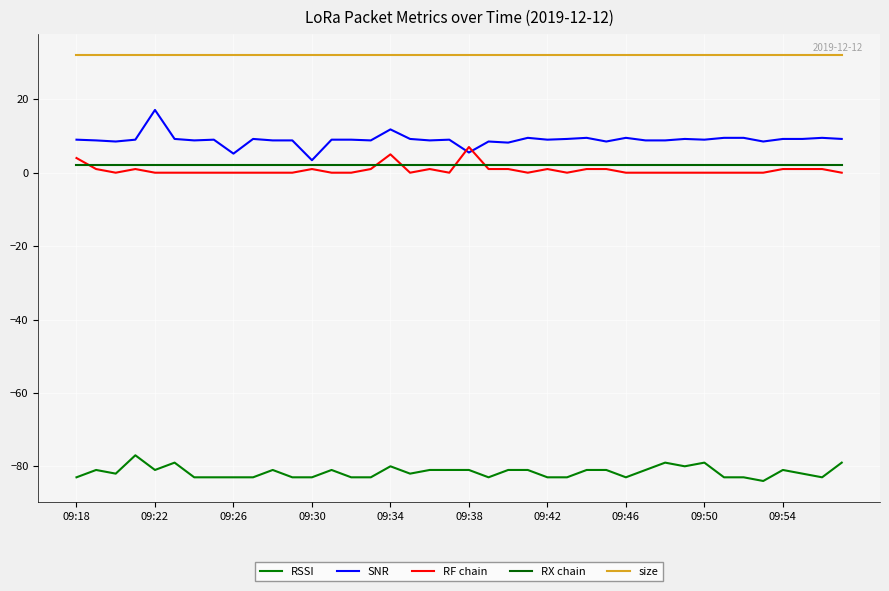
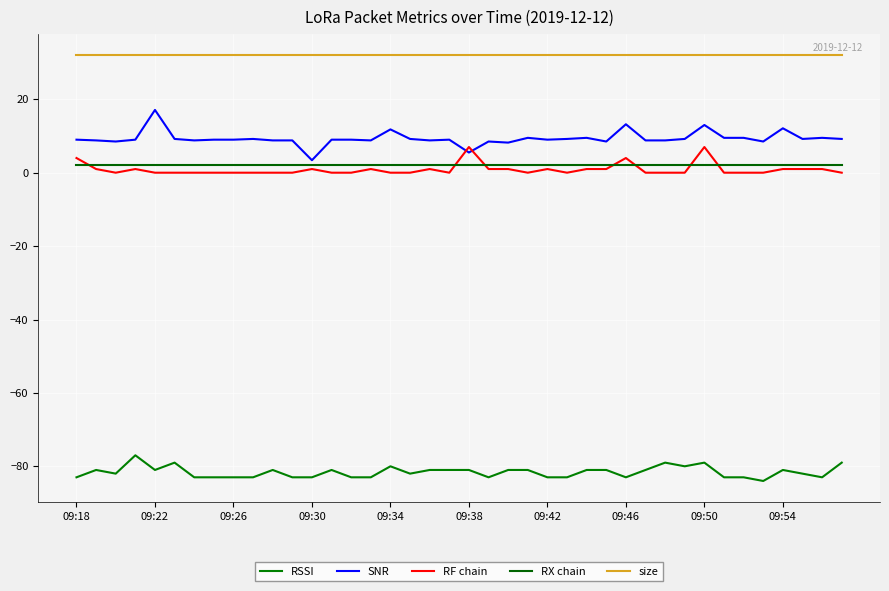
  {
    "SNR": {
      "09:18": 9,
      "09:22": 17,
-     "09:26": 5,
+     "09:26": 9,
      "09:30": 3,
      "09:34": 12,
      "09:38": 6,
      "09:42": 9,
-     "09:46": 10,
-     "09:50": 9,
-     "09:54": 9
+     "09:46": 13,
+     "09:50": 13,
+     "09:54": 12
    },
    "RF chain": {
      "09:18": 4,
      "09:22": 0,
      "09:26": 0,
      "09:30": 1,
-     "09:34": 5,
+     "09:34": 0,
      "09:38": 7,
      "09:42": 1,
-     "09:46": 0,
-     "09:50": 0,
+     "09:46": 4,
+     "09:50": 7,
      "09:54": 1
    },
    "size": {
      "09:18": 32,
      "09:22": 32,
      "09:26": 32,
      "09:30": 32,
      "09:34": 32,
      "09:38": 32,
      "09:42": 32,
      "09:46": 32,
      "09:50": 32,
      "09:54": 32
    }
  }
